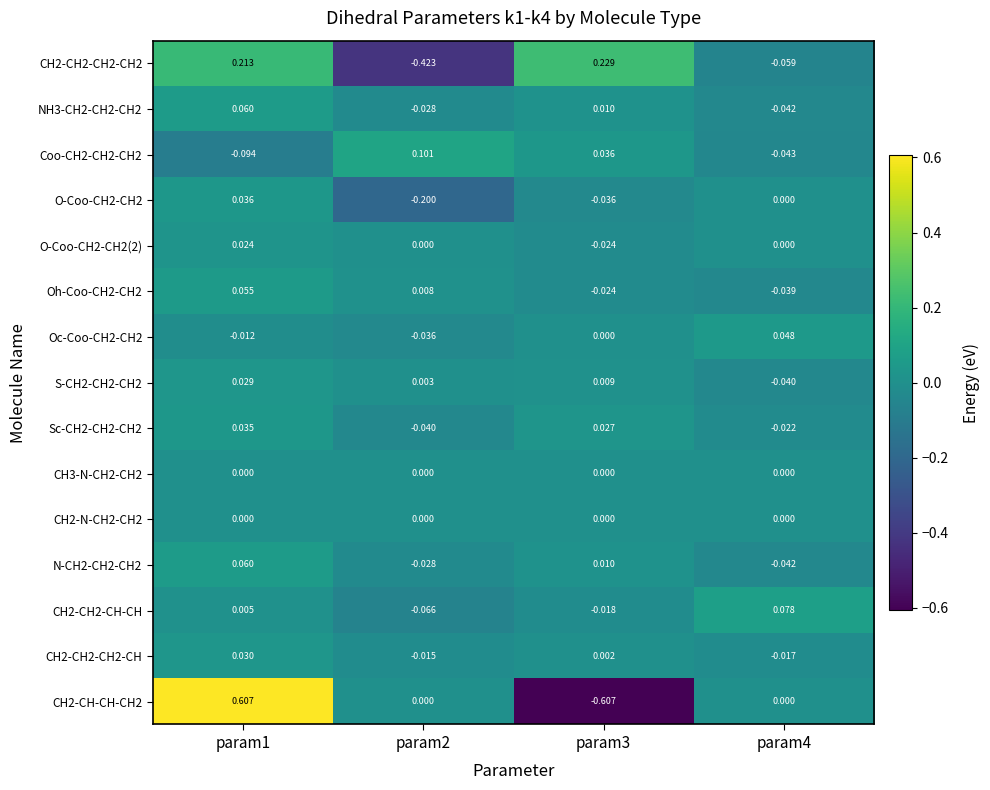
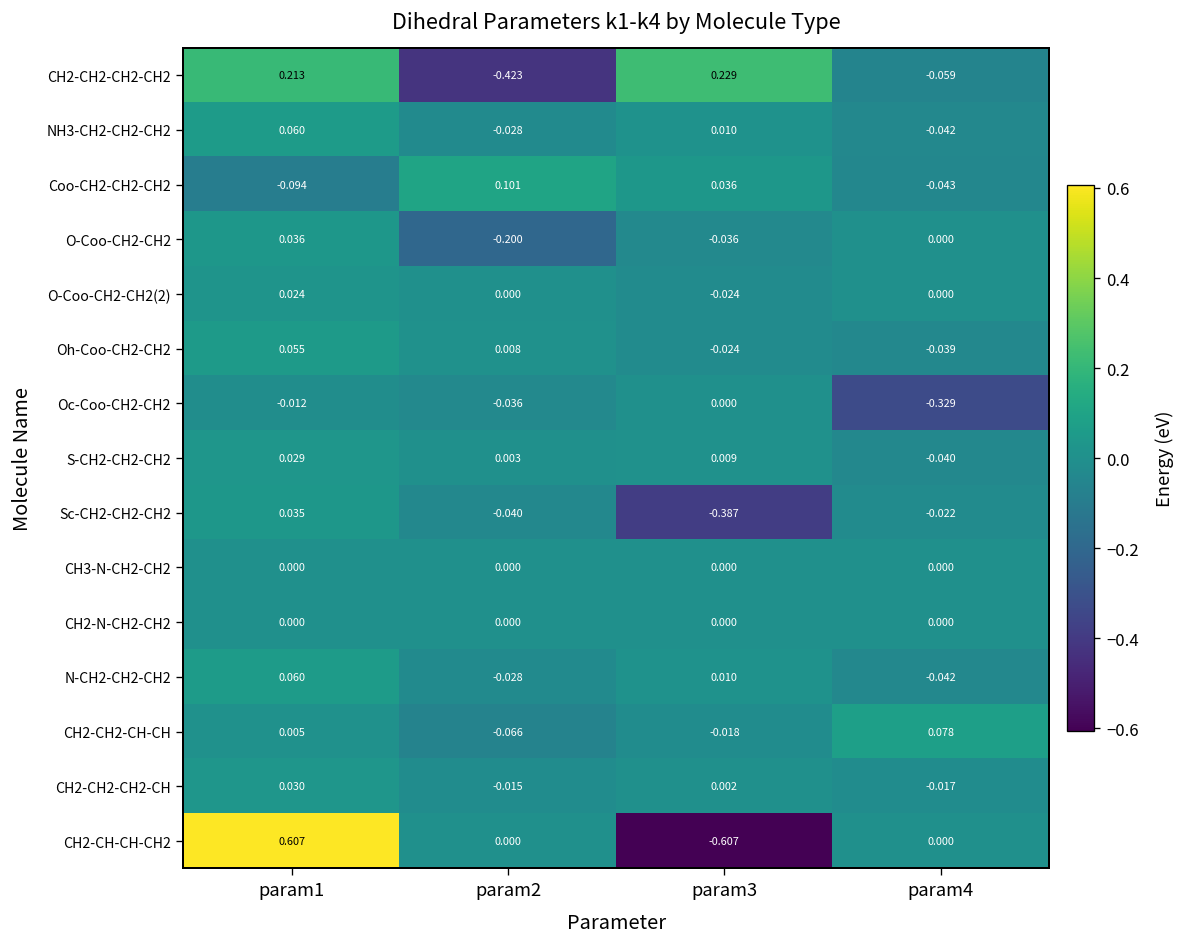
  {
    "CH2-CH2-CH2-CH2": {
      "param1": 0.213,
      "param2": -0.423,
      "param3": 0.229,
      "param4": -0.059
    },
    "NH3-CH2-CH2-CH2": {
      "param1": 0.060,
      "param2": -0.028,
      "param3": 0.010,
      "param4": -0.042
    },
    "Coo-CH2-CH2-CH2": {
      "param1": -0.094,
      "param2": 0.101,
      "param3": 0.036,
      "param4": -0.043
    },
    "O-Coo-CH2-CH2": {
      "param1": 0.036,
      "param2": -0.200,
      "param3": -0.036,
      "param4": 0.000
    },
    "O-Coo-CH2-CH2(2)": {
      "param1": 0.024,
      "param2": 0.000,
      "param3": -0.024,
      "param4": 0.000
    },
    "Oh-Coo-CH2-CH2": {
      "param1": 0.055,
      "param2": 0.008,
      "param3": -0.024,
      "param4": -0.039
    },
    "Oc-Coo-CH2-CH2": {
      "param1": -0.012,
      "param2": -0.036,
      "param3": 0.000,
-     "param4": 0.048
+     "param4": -0.329
    },
    "S-CH2-CH2-CH2": {
      "param1": 0.029,
      "param2": 0.003,
      "param3": 0.009,
      "param4": -0.040
    },
    "Sc-CH2-CH2-CH2": {
      "param1": 0.035,
      "param2": -0.040,
-     "param3": 0.027,
+     "param3": -0.387,
      "param4": -0.022
    },
    "CH3-N-CH2-CH2": {
      "param1": 0.000,
      "param2": 0.000,
      "param3": 0.000,
      "param4": 0.000
    },
    "CH2-N-CH2-CH2": {
      "param1": 0.000,
      "param2": 0.000,
      "param3": 0.000,
      "param4": 0.000
    },
    "N-CH2-CH2-CH2": {
      "param1": 0.060,
      "param2": -0.028,
      "param3": 0.010,
      "param4": -0.042
    },
    "CH2-CH2-CH-CH": {
      "param1": 0.005,
      "param2": -0.066,
      "param3": -0.018,
      "param4": 0.078
    },
    "CH2-CH2-CH2-CH": {
      "param1": 0.030,
      "param2": -0.015,
      "param3": 0.002,
      "param4": -0.017
    },
    "CH2-CH-CH-CH2": {
      "param1": 0.607,
      "param2": 0.000,
      "param3": -0.607,
      "param4": 0.000
    }
  }
